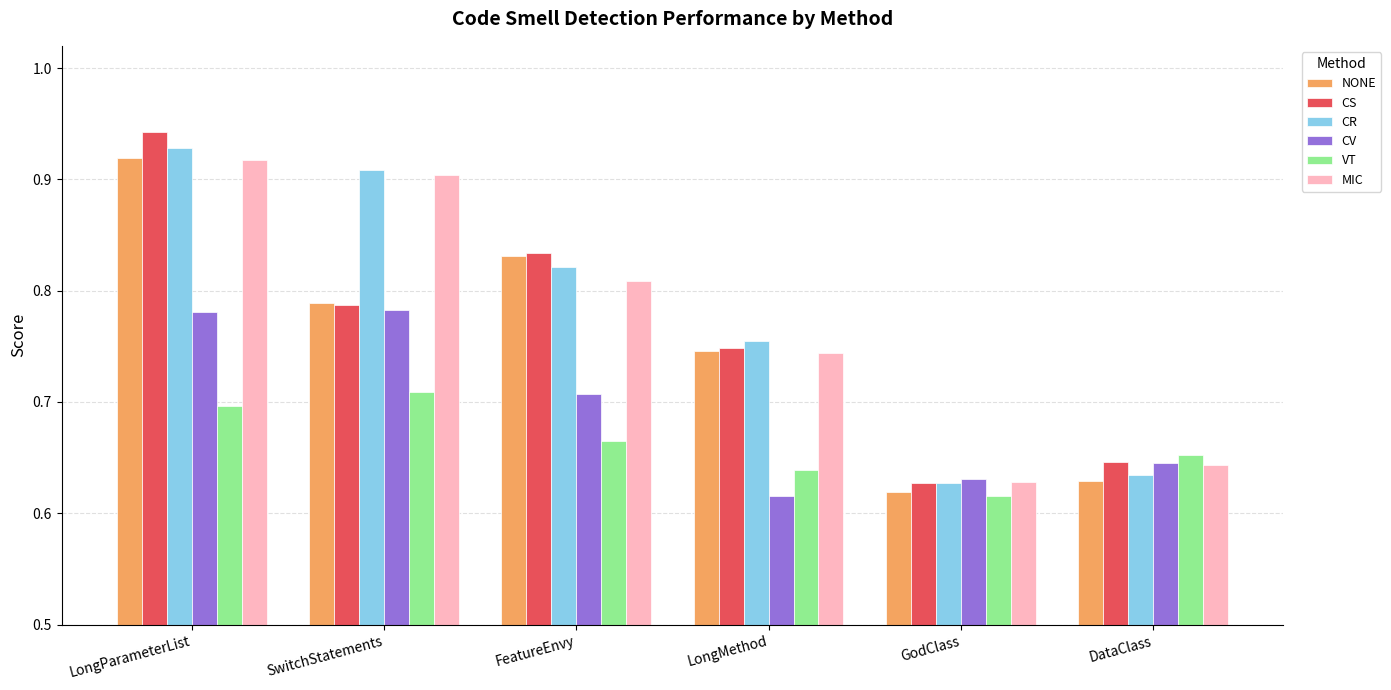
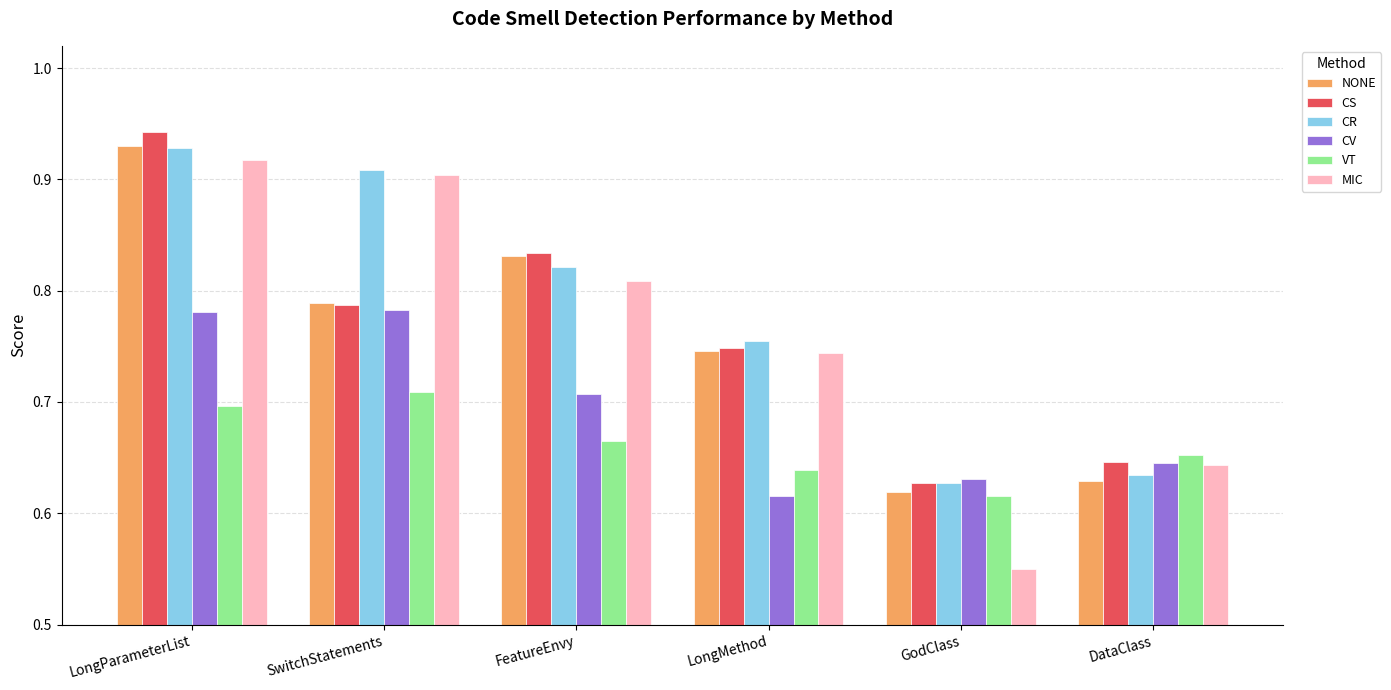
  {
    "NONE": {
-     "LongParameterList": 0.919,
+     "LongParameterList": 0.930,
      "SwitchStatements": 0.789,
      "FeatureEnvy": 0.832,
      "LongMethod": 0.746,
      "GodClass": 0.619,
      "DataClass": 0.629
    },
    "CS": {
      "LongParameterList": 0.943,
      "SwitchStatements": 0.787,
      "FeatureEnvy": 0.834,
      "LongMethod": 0.748,
      "GodClass": 0.628,
      "DataClass": 0.646
    },
    "CR": {
      "LongParameterList": 0.928,
      "SwitchStatements": 0.908,
      "FeatureEnvy": 0.821,
      "LongMethod": 0.755,
      "GodClass": 0.627,
      "DataClass": 0.634
    },
    "CV": {
      "LongParameterList": 0.781,
      "SwitchStatements": 0.783,
      "FeatureEnvy": 0.707,
      "LongMethod": 0.615,
      "GodClass": 0.631,
      "DataClass": 0.645
    },
    "VT": {
      "LongParameterList": 0.696,
      "SwitchStatements": 0.709,
      "FeatureEnvy": 0.665,
      "LongMethod": 0.638,
      "GodClass": 0.616,
      "DataClass": 0.652
    },
    "MIC": {
      "LongParameterList": 0.917,
      "SwitchStatements": 0.904,
      "FeatureEnvy": 0.809,
      "LongMethod": 0.744,
-     "GodClass": 0.628,
+     "GodClass": 0.550,
      "DataClass": 0.643
    }
  }
